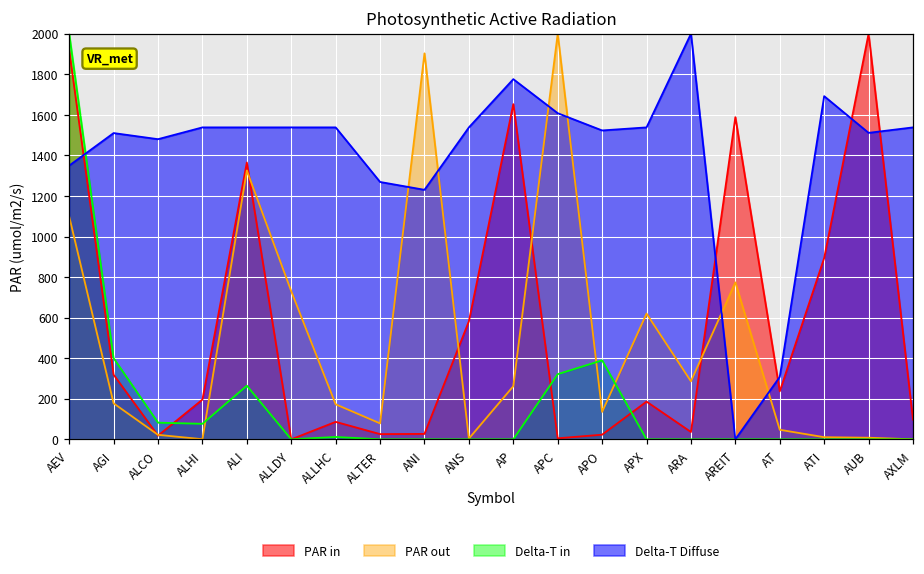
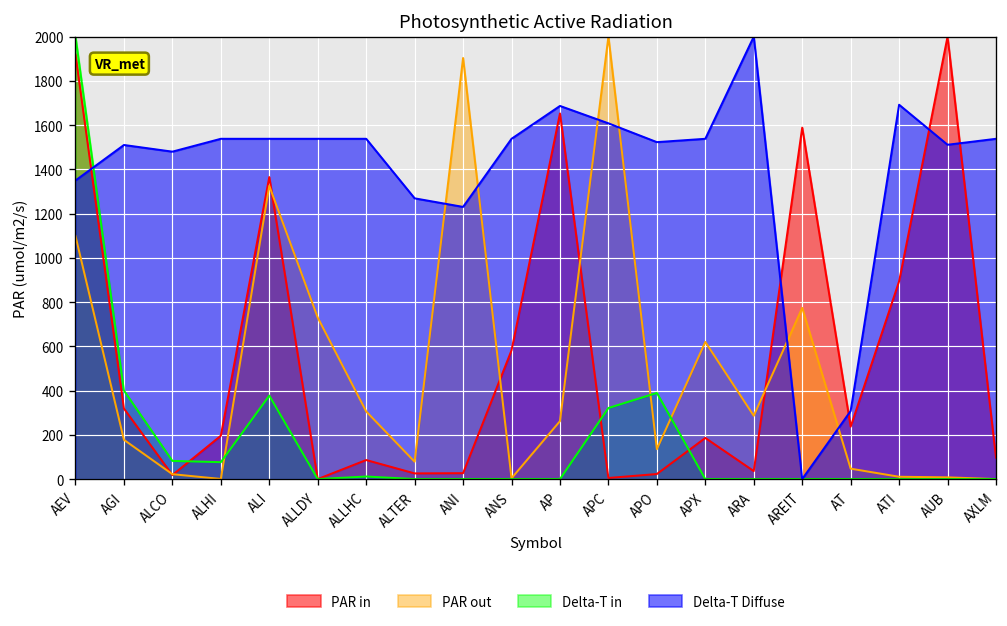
  {
    "PAR in": {
      "AEV": 1920,
      "AGI": 320,
      "ALHI": 200,
      "ALI": 1370,
      "ALLHC": 90,
      "ALTER": 30,
      "ANI": 30,
      "ANS": 580,
      "AP": 1650,
      "APC": 0,
      "APO": 20,
      "APX": 190,
      "ARA": 40,
      "AREIT": 1590,
      "AT": 240,
      "ATI": 890,
      "AUB": 2000,
      "AXLM": 100
    },
    "PAR out": {
      "AEV": 1100,
      "AGI": 180,
      "ALHI": 0,
      "ALI": 1330,
      "ALLDY": 730,
-     "ALLHC": 170,
+     "ALLHC": 310,
      "ALTER": 80,
      "ANI": 1900,
      "AP": 260,
      "APC": 2000,
      "APO": 140,
      "APX": 620,
      "ARA": 290,
      "AREIT": 770,
      "AT": 50
    },
    "Delta-T in": {
      "AEV": 2000,
      "AGI": 400,
      "ALCO": 80,
      "ALHI": 80,
-     "ALI": 260,
+     "ALI": 380,
      "ALLHC": 10,
      "ALTER": 0,
      "ANI": 0,
      "AP": 0,
      "APC": 320,
      "APO": 390,
      "APX": 0,
      "ARA": 0,
      "AT": 0
    },
    "Delta-T Diffuse": {
      "AEV": 1350,
      "AGI": 1510,
      "ALCO": 1480,
      "ALHI": 1540,
      "ALI": 1540,
      "ALLDY": 1540,
      "ALLHC": 1540,
      "ALTER": 1270,
      "ANI": 1230,
      "ANS": 1540,
-     "AP": 1780,
+     "AP": 1690,
      "APC": 1610,
      "APO": 1520,
      "APX": 1540,
      "ARA": 2000,
      "AT": 310,
      "ATI": 1690,
      "AUB": 1510,
      "AXLM": 1540
    }
  }
